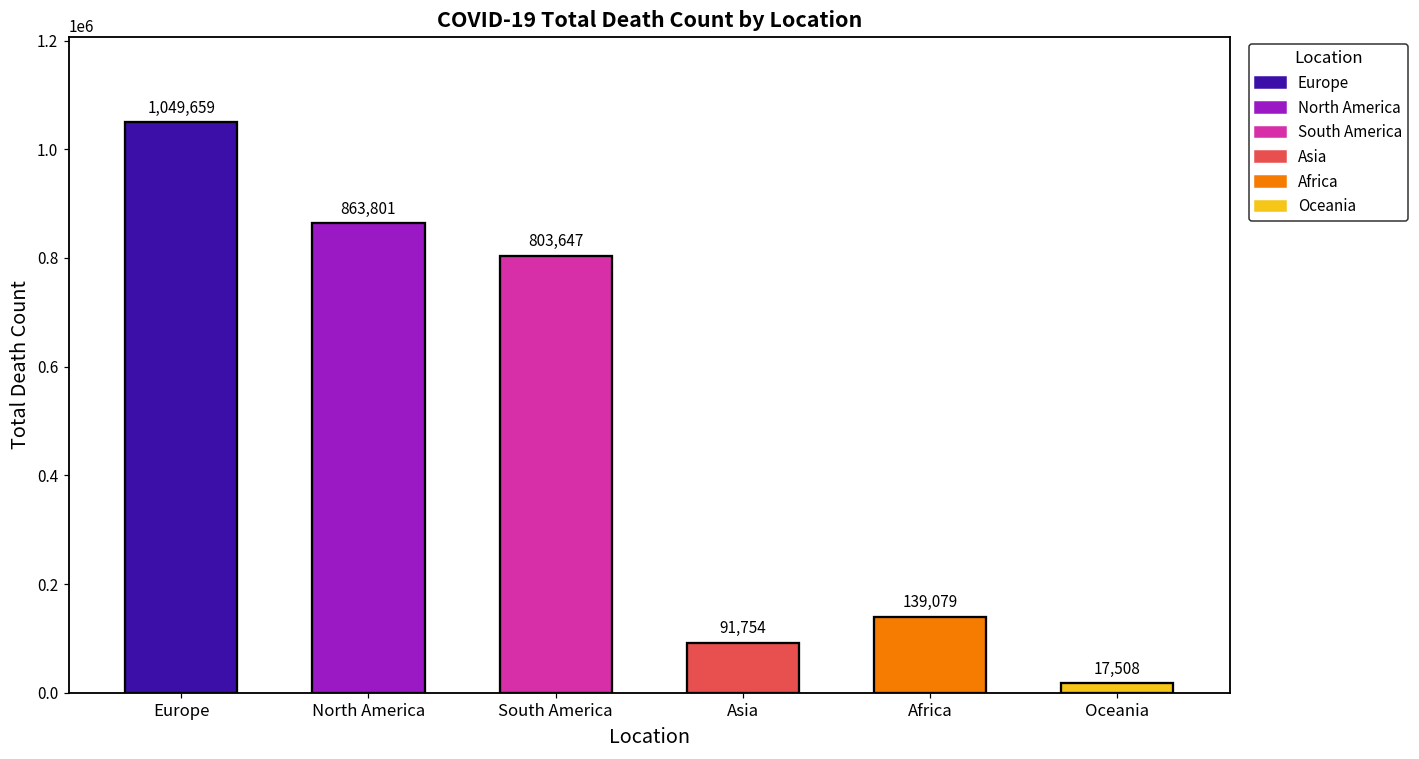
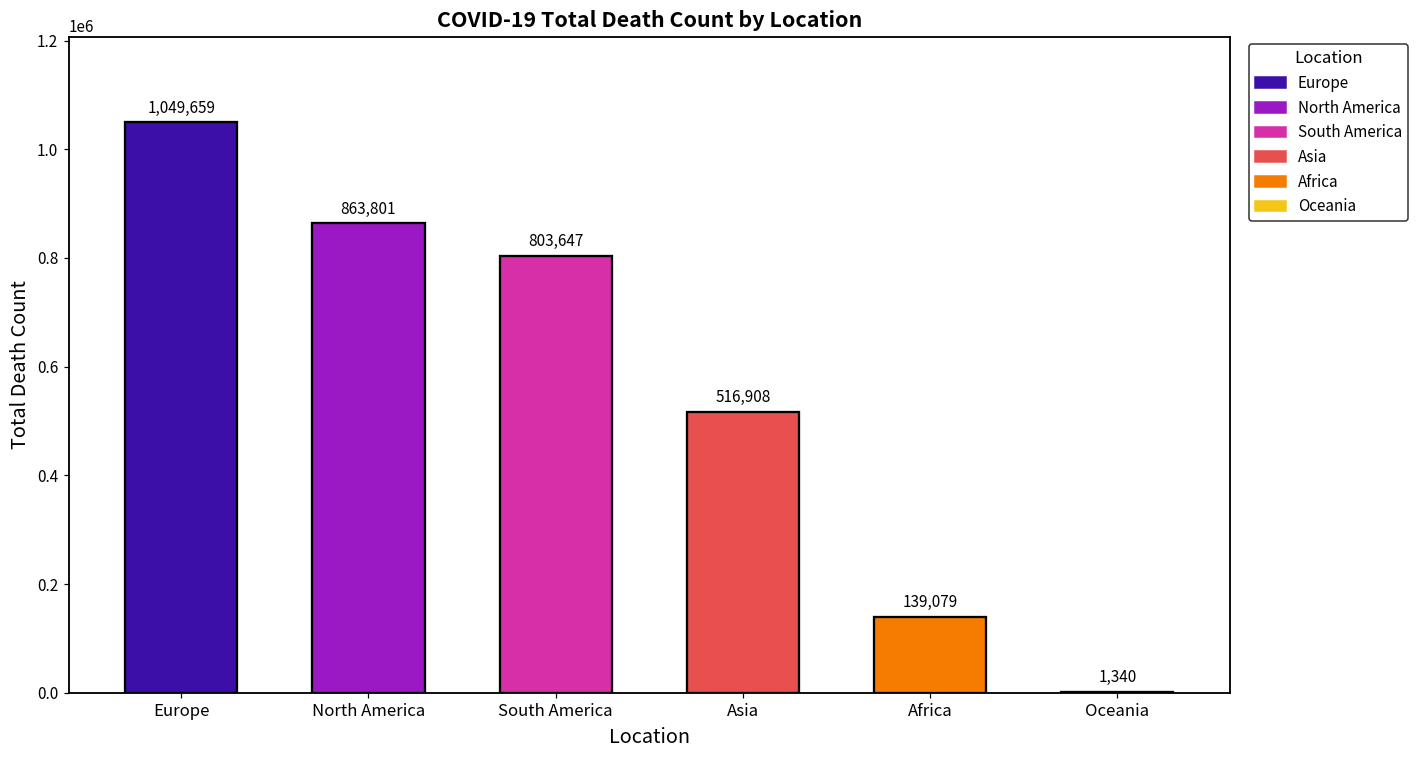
  {
    "Europe": "1,049,659",
    "North America": "863,801",
    "South America": "803,647",
-   "Asia": "91,754",
+   "Asia": "516,908",
    "Africa": "139,079",
-   "Oceania": "17,508"
+   "Oceania": "1,340"
  }
